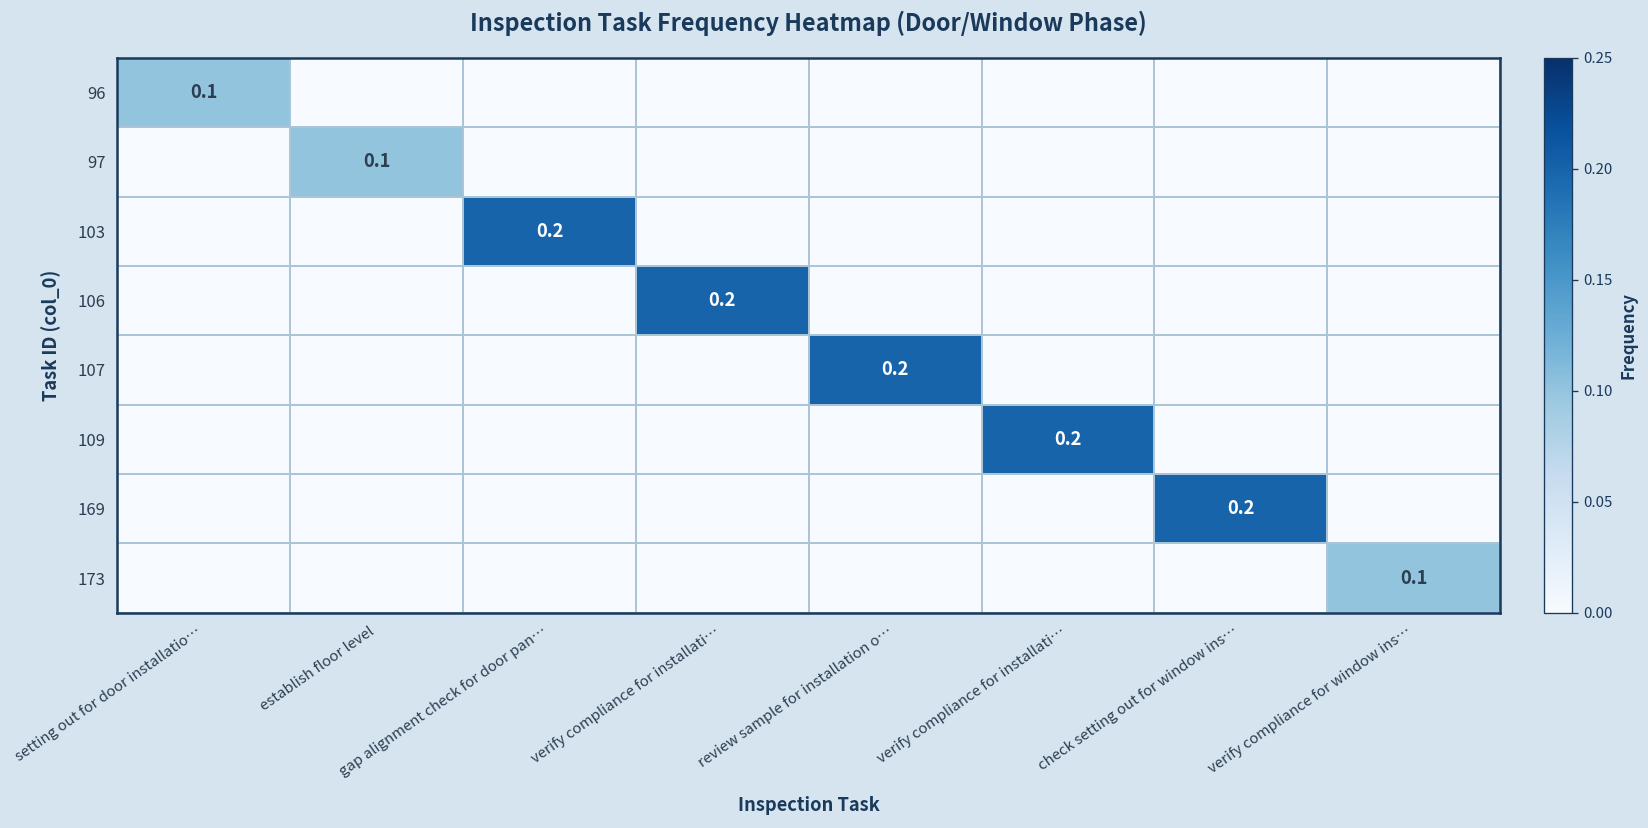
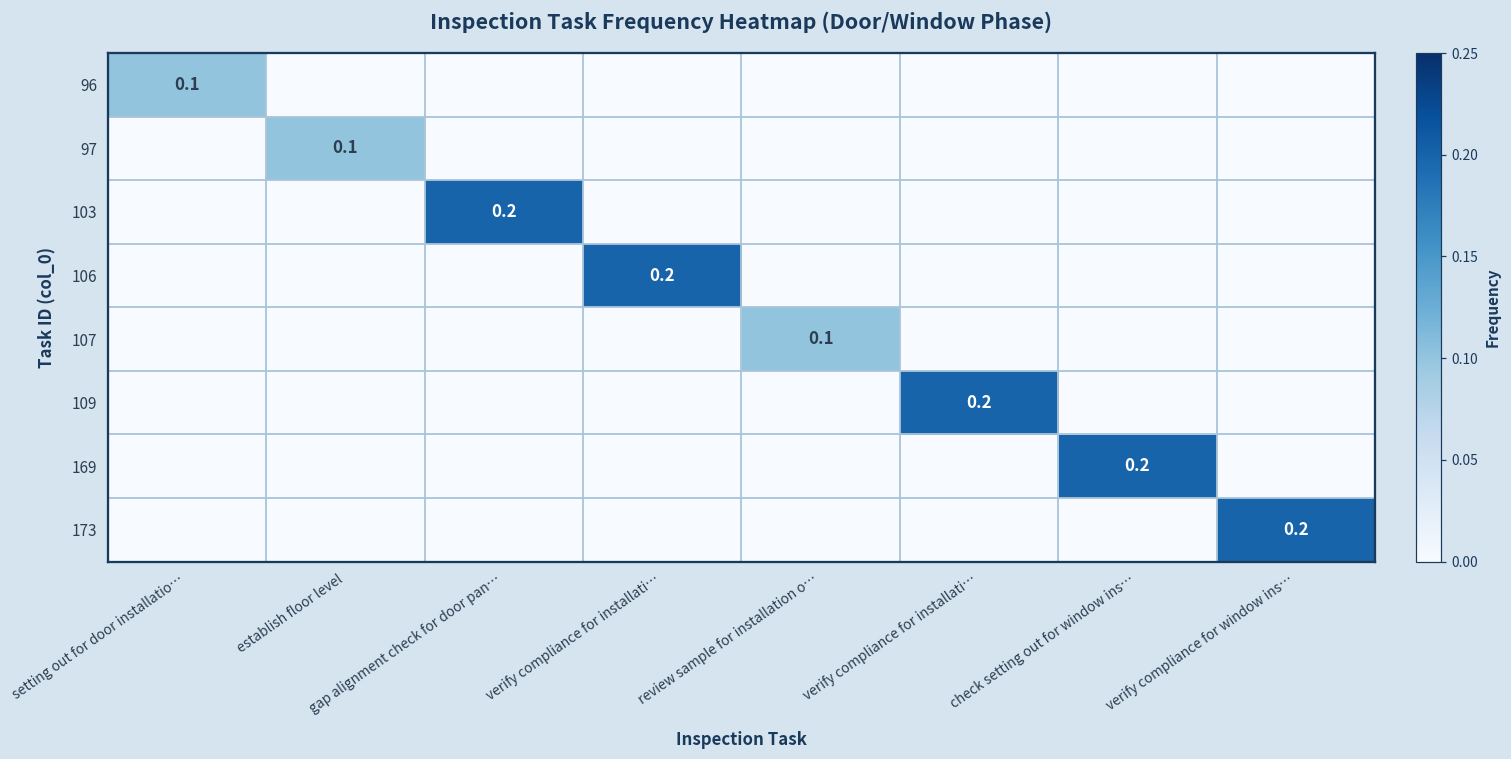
  {
    "96": {
      "setting out for door installatio…": 0.1
    },
    "97": {
      "establish floor level": 0.1
    },
    "103": {
      "gap alignment check for door pan…": 0.2
    },
    "107": {
-     "review sample for installation o…": 0.2
+     "review sample for installation o…": 0.1
    },
    "169": {
      "check setting out for window ins…": 0.2
    },
    "173": {
-     "verify compliance for window ins…": 0.1
+     "verify compliance for window ins…": 0.2
    }
  }
